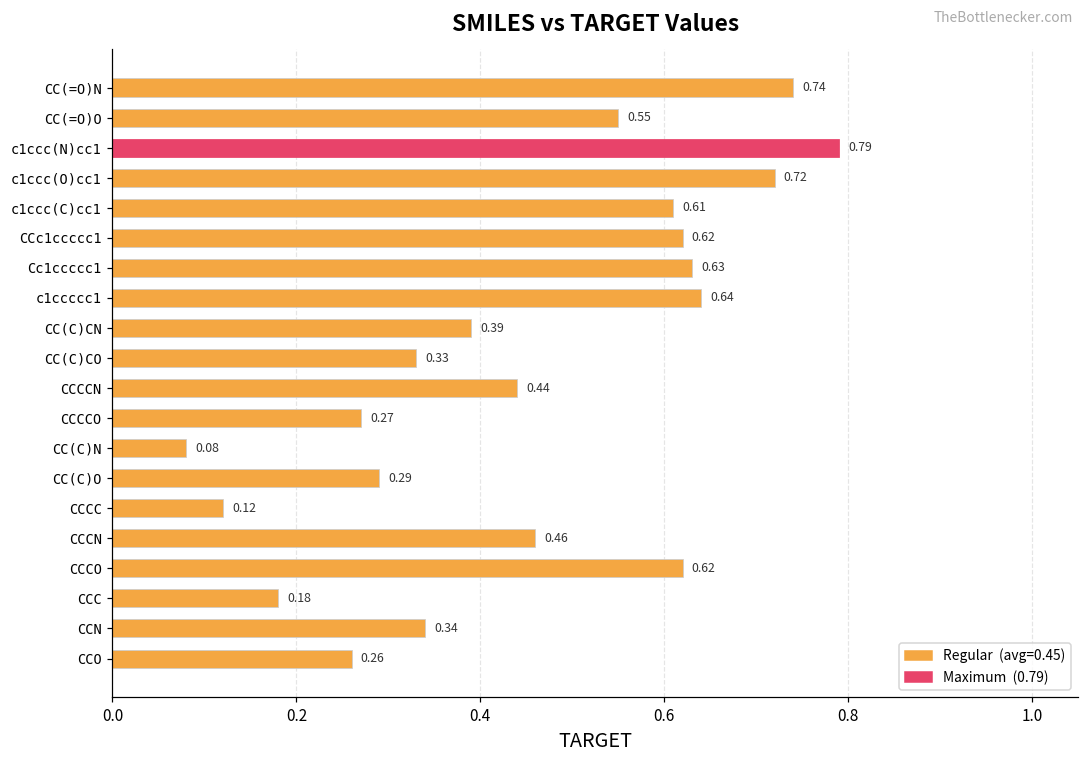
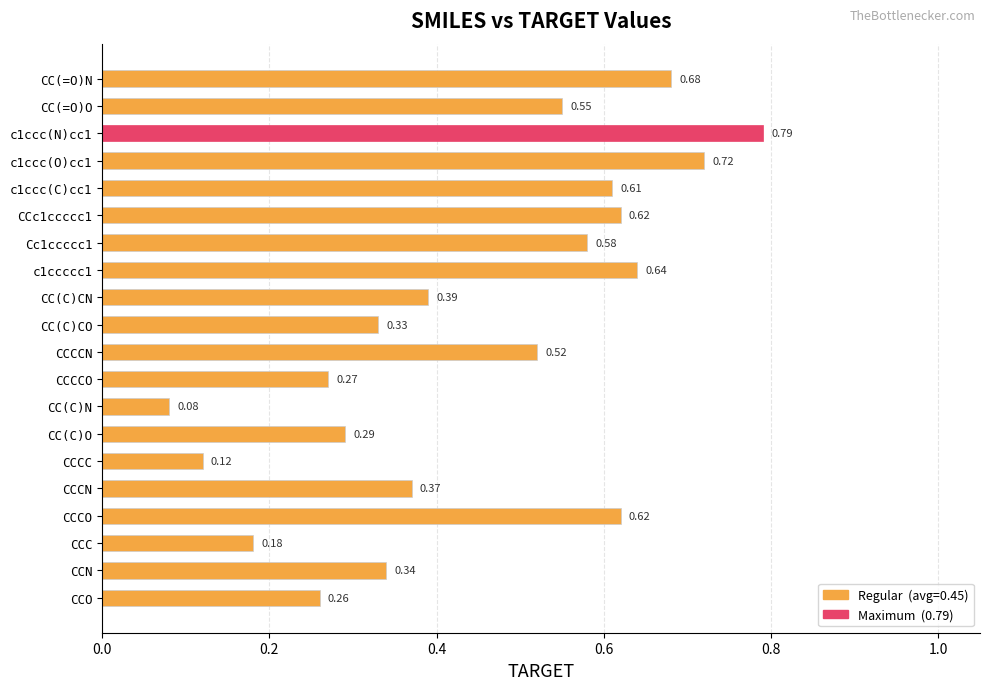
  {
-   "CC(=O)N": 0.74,
+   "CC(=O)N": 0.68,
    "CC(=O)O": 0.55,
    "c1ccc(N)cc1": 0.79,
    "c1ccc(O)cc1": 0.72,
    "c1ccc(C)cc1": 0.61,
    "CCc1ccccc1": 0.62,
-   "Cc1ccccc1": 0.63,
+   "Cc1ccccc1": 0.58,
    "c1ccccc1": 0.64,
    "CC(C)CN": 0.39,
    "CC(C)CO": 0.33,
-   "CCCCN": 0.44,
+   "CCCCN": 0.52,
    "CCCCO": 0.27,
    "CC(C)N": 0.08,
    "CC(C)O": 0.29,
    "CCCC": 0.12,
-   "CCCN": 0.46,
+   "CCCN": 0.37,
    "CCCO": 0.62,
    "CCC": 0.18,
    "CCN": 0.34,
    "CCO": 0.26
  }
